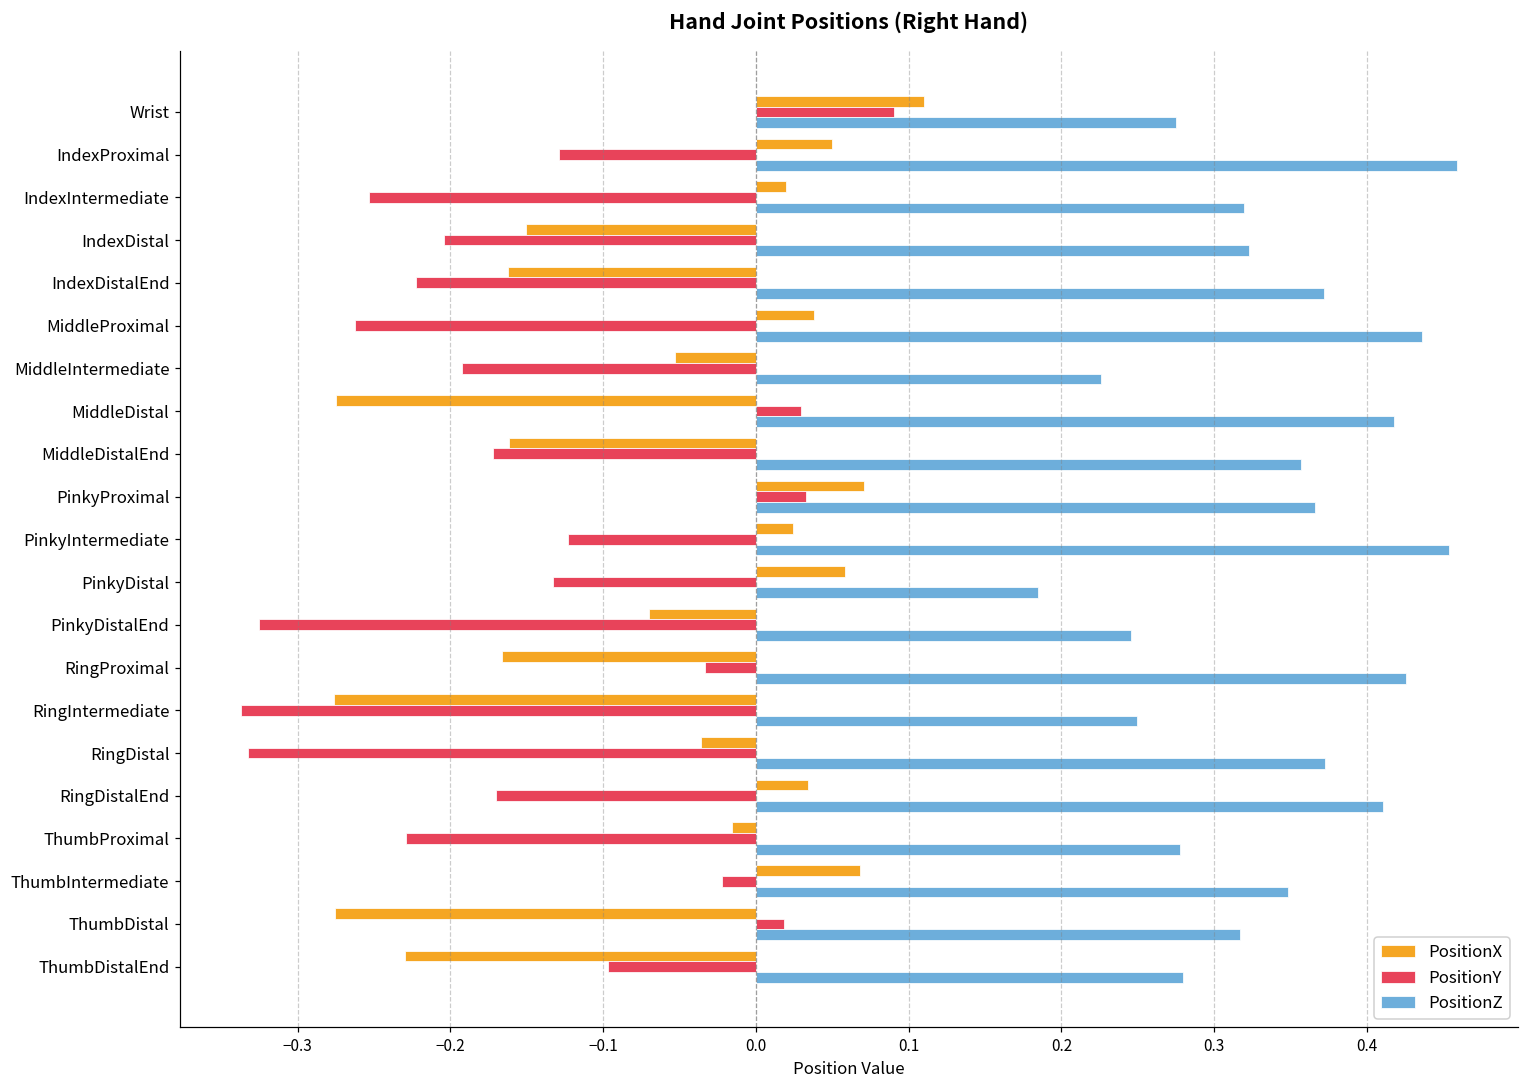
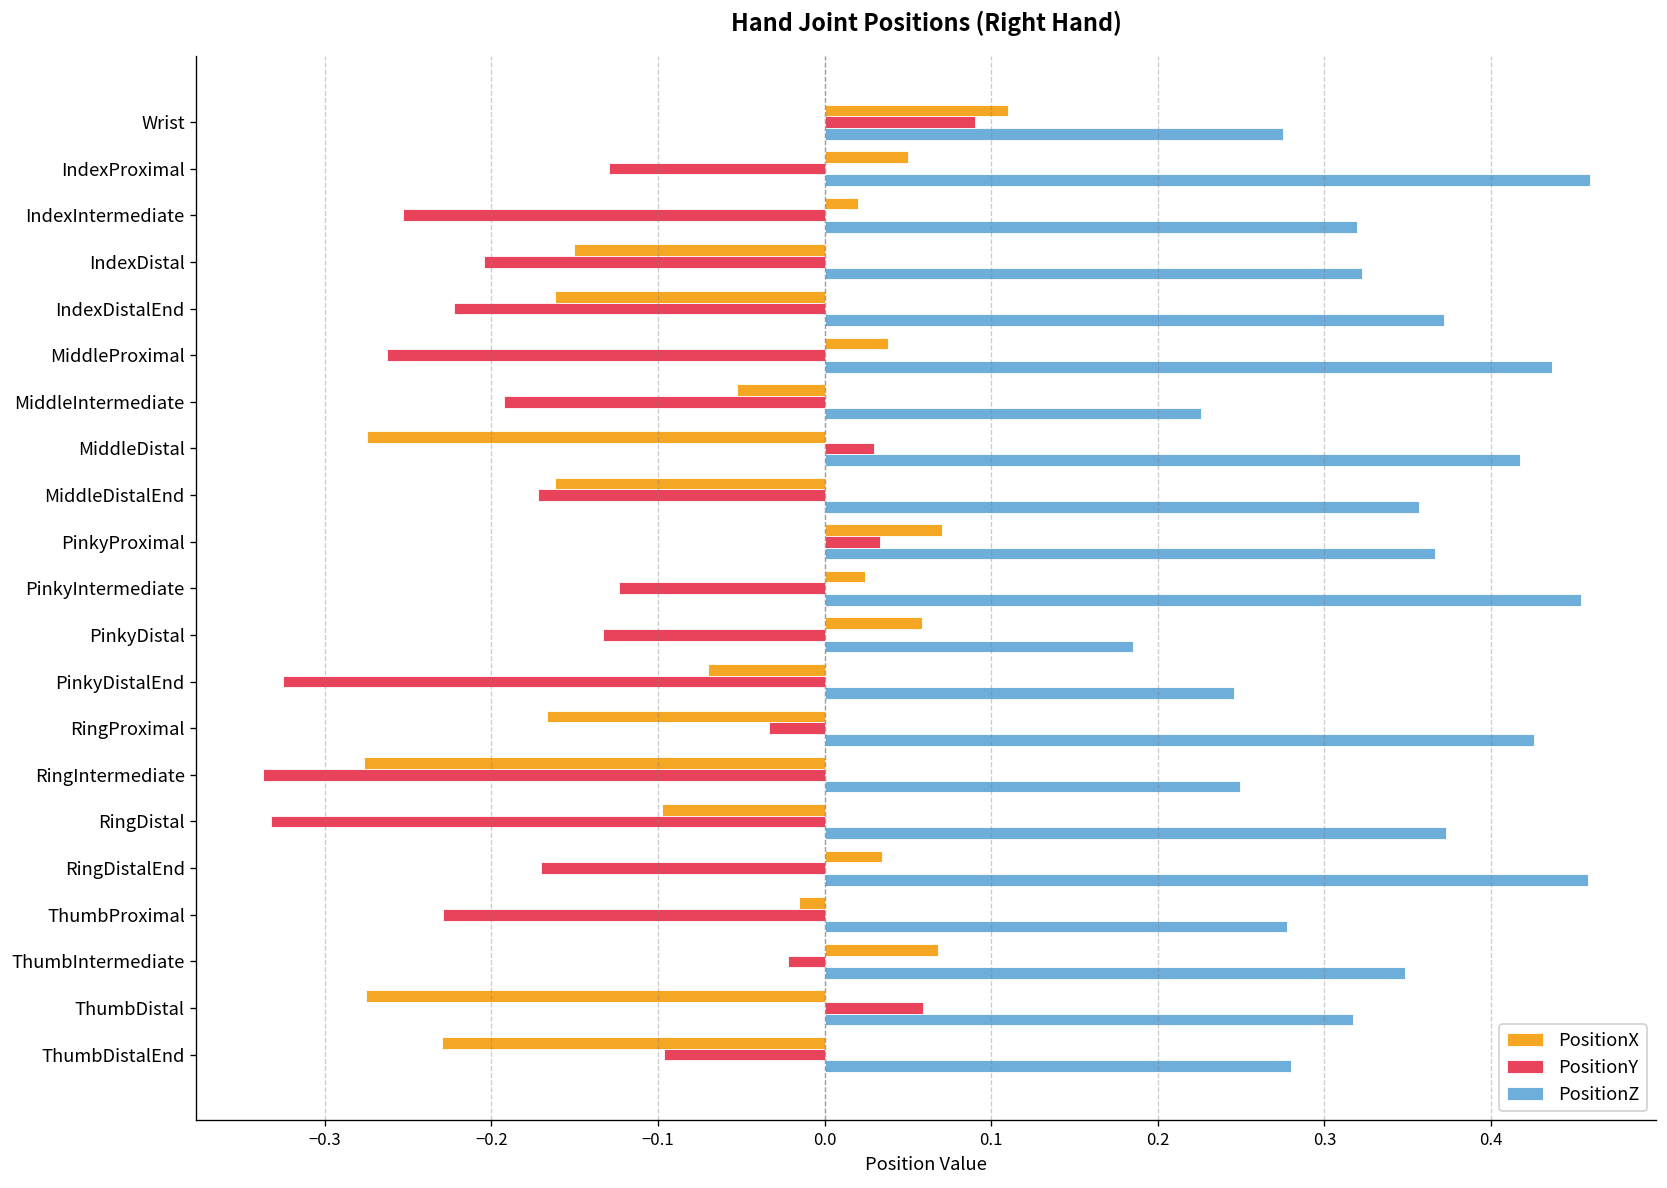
  {
    "PositionX": {
      "Wrist": 0.110,
      "IndexProximal": 0.050,
      "IndexIntermediate": 0.020,
      "IndexDistal": -0.150,
      "IndexDistalEnd": -0.162,
      "MiddleProximal": 0.038,
      "MiddleIntermediate": -0.053,
      "MiddleDistal": -0.275,
      "MiddleDistalEnd": -0.162,
      "PinkyProximal": 0.071,
      "PinkyIntermediate": 0.024,
      "PinkyDistal": 0.058,
      "PinkyDistalEnd": -0.070,
      "RingProximal": -0.166,
      "RingIntermediate": -0.276,
-     "RingDistal": -0.036,
+     "RingDistal": -0.098,
      "RingDistalEnd": 0.034,
      "ThumbProximal": -0.015,
      "ThumbIntermediate": 0.068,
      "ThumbDistal": -0.275,
      "ThumbDistalEnd": -0.229
    },
    "PositionY": {
      "Wrist": 0.091,
      "IndexProximal": -0.129,
      "IndexIntermediate": -0.253,
      "IndexDistal": -0.204,
      "IndexDistalEnd": -0.223,
      "MiddleProximal": -0.263,
      "MiddleIntermediate": -0.192,
      "MiddleDistal": 0.030,
      "MiddleDistalEnd": -0.172,
      "PinkyProximal": 0.033,
      "PinkyIntermediate": -0.123,
      "PinkyDistal": -0.133,
      "PinkyDistalEnd": -0.325,
      "RingProximal": -0.033,
      "RingIntermediate": -0.337,
      "RingDistal": -0.333,
      "RingDistalEnd": -0.170,
      "ThumbProximal": -0.229,
      "ThumbIntermediate": -0.022,
-     "ThumbDistal": 0.019,
+     "ThumbDistal": 0.059,
      "ThumbDistalEnd": -0.097
    },
    "PositionZ": {
      "Wrist": 0.275,
      "IndexProximal": 0.459,
      "IndexIntermediate": 0.320,
      "IndexDistal": 0.323,
      "IndexDistalEnd": 0.372,
      "MiddleProximal": 0.436,
      "MiddleIntermediate": 0.226,
      "MiddleDistal": 0.418,
      "MiddleDistalEnd": 0.357,
      "PinkyProximal": 0.366,
      "PinkyIntermediate": 0.454,
      "PinkyDistal": 0.185,
      "PinkyDistalEnd": 0.246,
      "RingProximal": 0.426,
      "RingIntermediate": 0.249,
      "RingDistal": 0.373,
-     "RingDistalEnd": 0.411,
+     "RingDistalEnd": 0.458,
      "ThumbProximal": 0.278,
      "ThumbIntermediate": 0.349,
      "ThumbDistal": 0.317,
      "ThumbDistalEnd": 0.280
    }
  }
